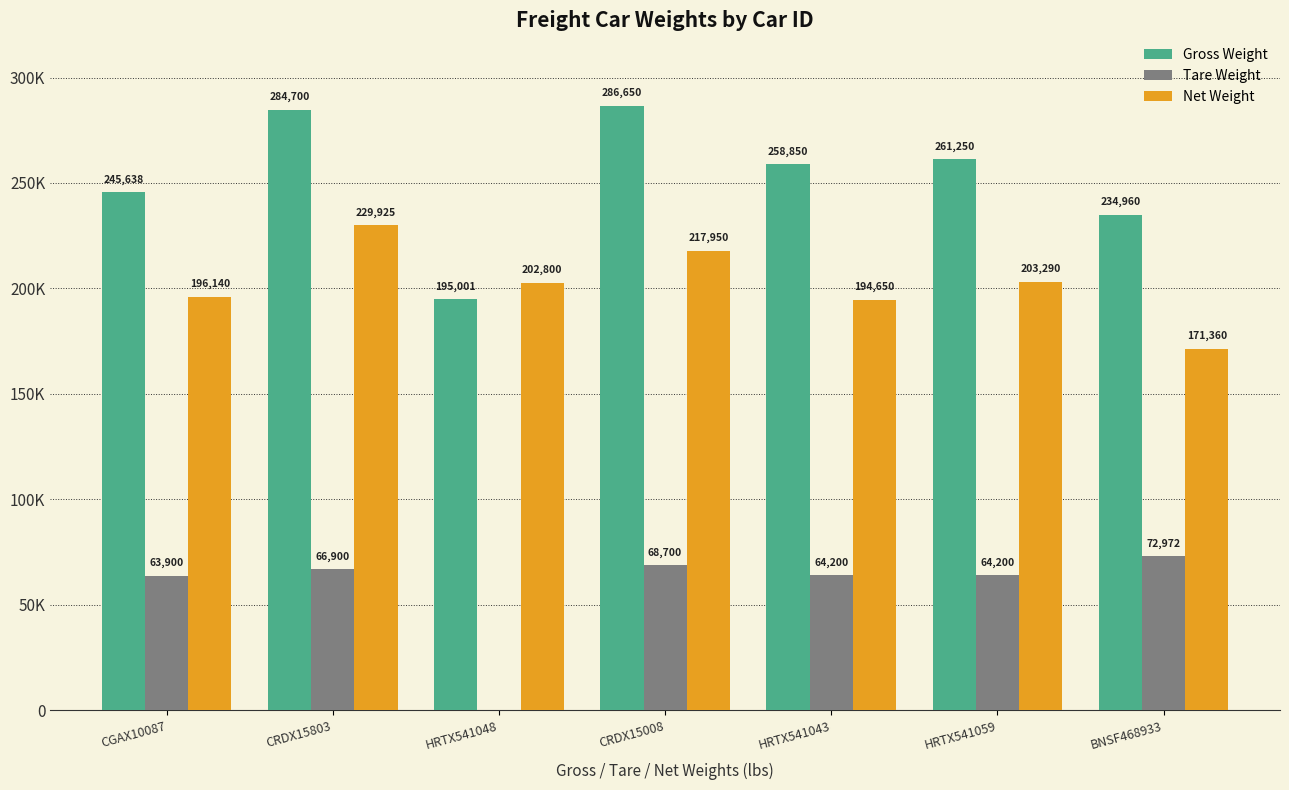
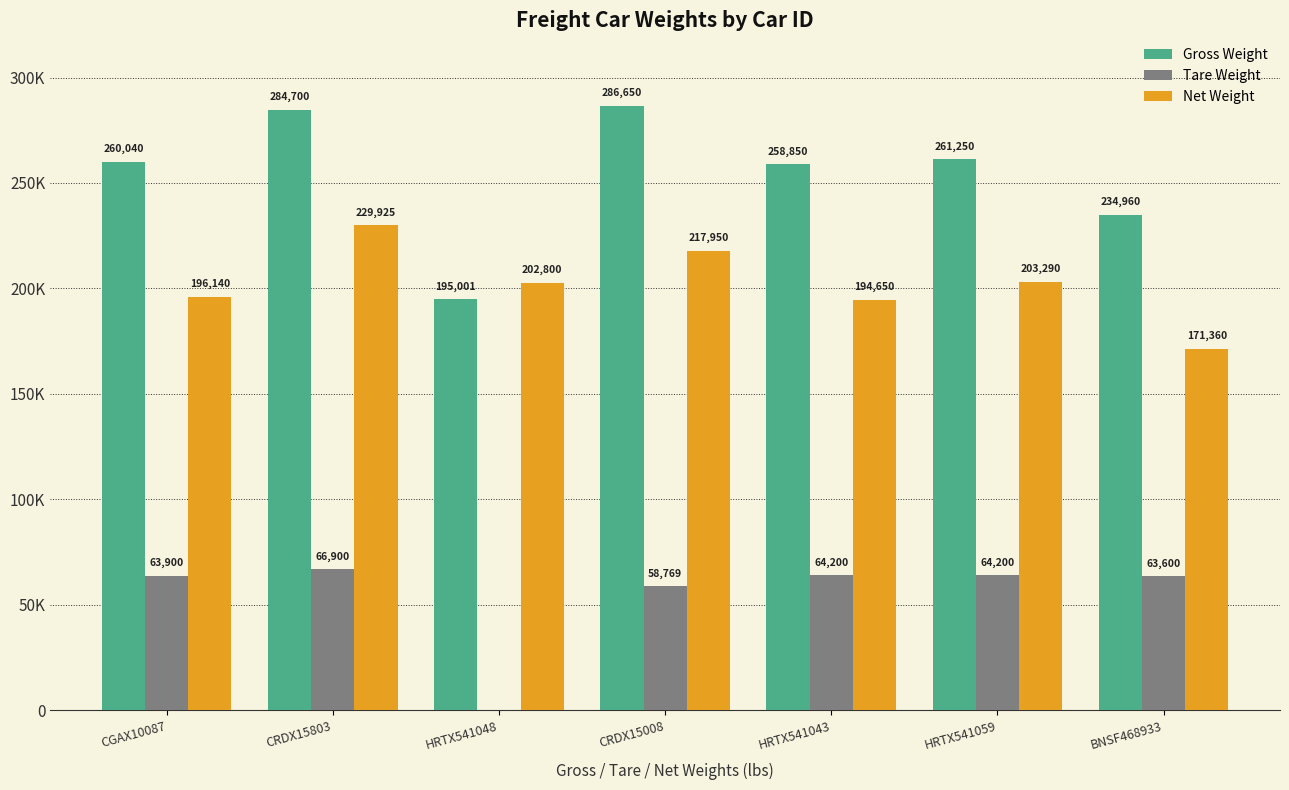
  {
    "Gross Weight": {
-     "CGAX10087": "245,638",
+     "CGAX10087": "260,040",
      "CRDX15803": "284,700",
      "HRTX541048": "195,001",
      "CRDX15008": "286,650",
      "HRTX541043": "258,850",
      "HRTX541059": "261,250",
      "BNSF468933": "234,960"
    },
    "Tare Weight": {
      "CGAX10087": "63,900",
      "CRDX15803": "66,900",
-     "CRDX15008": "68,700",
+     "CRDX15008": "58,769",
      "HRTX541043": "64,200",
      "HRTX541059": "64,200",
-     "BNSF468933": "72,972"
+     "BNSF468933": "63,600"
    },
    "Net Weight": {
      "CGAX10087": "196,140",
      "CRDX15803": "229,925",
      "HRTX541048": "202,800",
      "CRDX15008": "217,950",
      "HRTX541043": "194,650",
      "HRTX541059": "203,290",
      "BNSF468933": "171,360"
    }
  }
